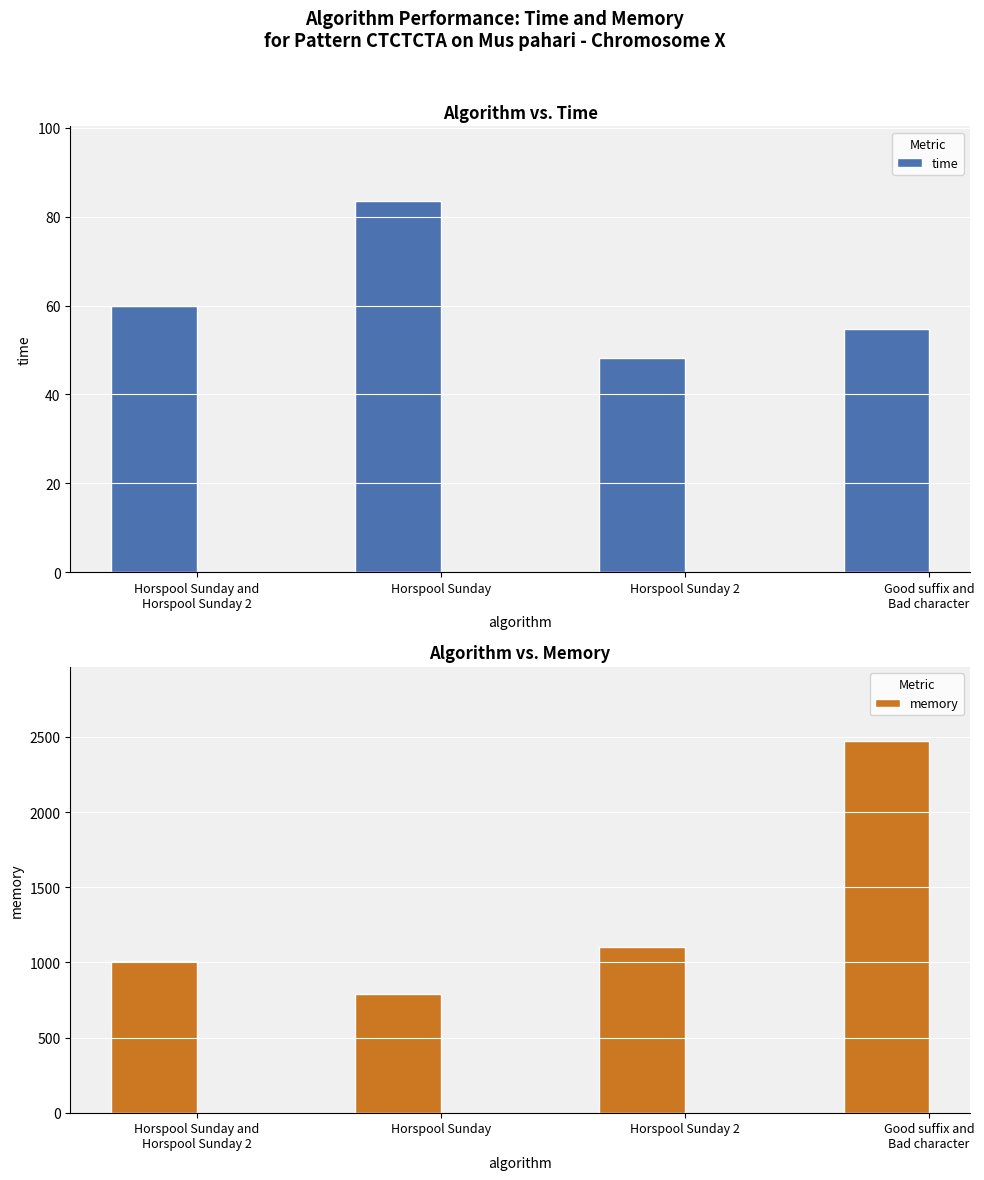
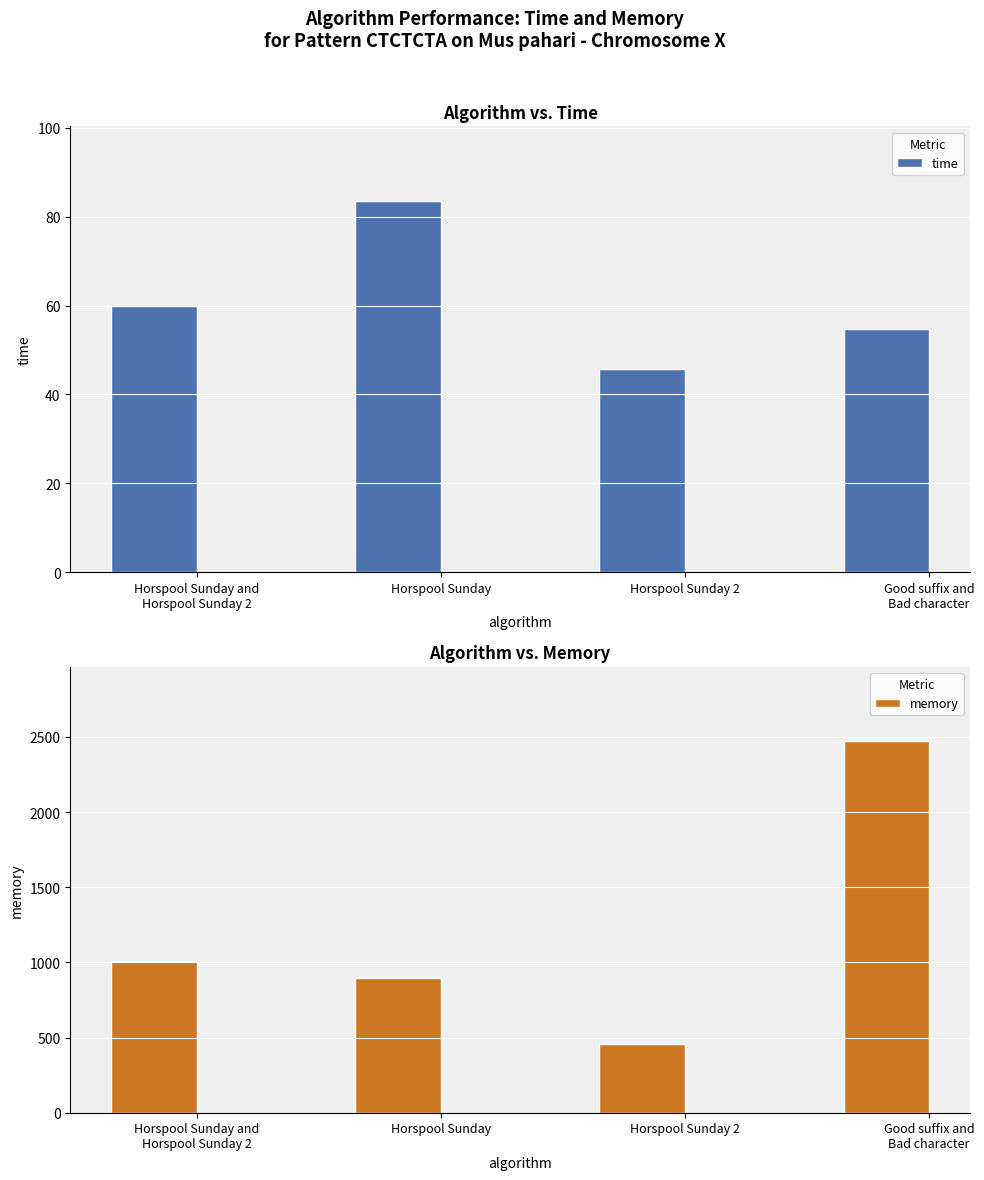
  {
    "Algorithm vs. Time": {
      "Horspool Sunday and Horspool Sunday 2": 60,
      "Horspool Sunday": 84,
-     "Horspool Sunday 2": 48,
+     "Horspool Sunday 2": 46,
      "Good suffix and Bad character": 55
    },
    "Algorithm vs. Memory": {
      "Horspool Sunday and Horspool Sunday 2": 1010,
-     "Horspool Sunday": 790,
-     "Horspool Sunday 2": 1100,
+     "Horspool Sunday": 900,
+     "Horspool Sunday 2": 460,
      "Good suffix and Bad character": 2470
    }
  }
